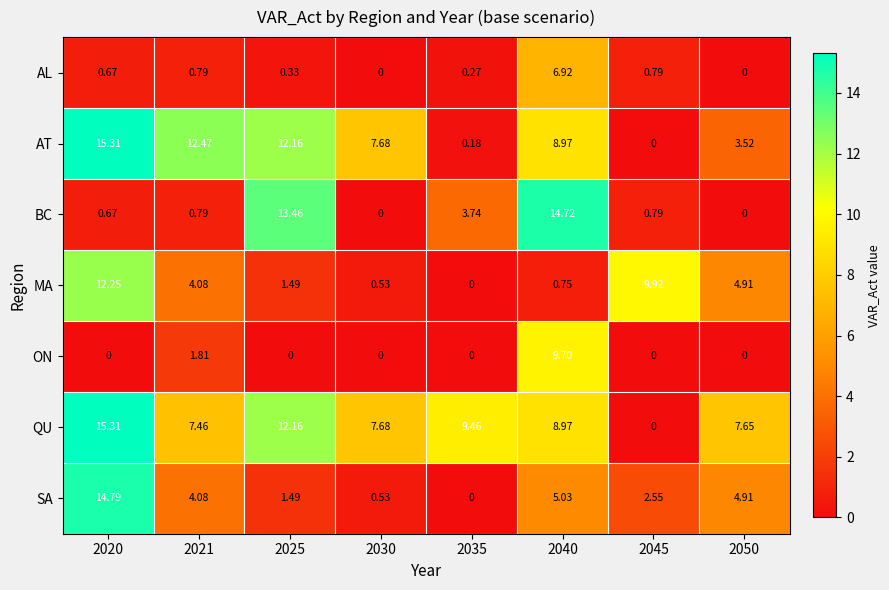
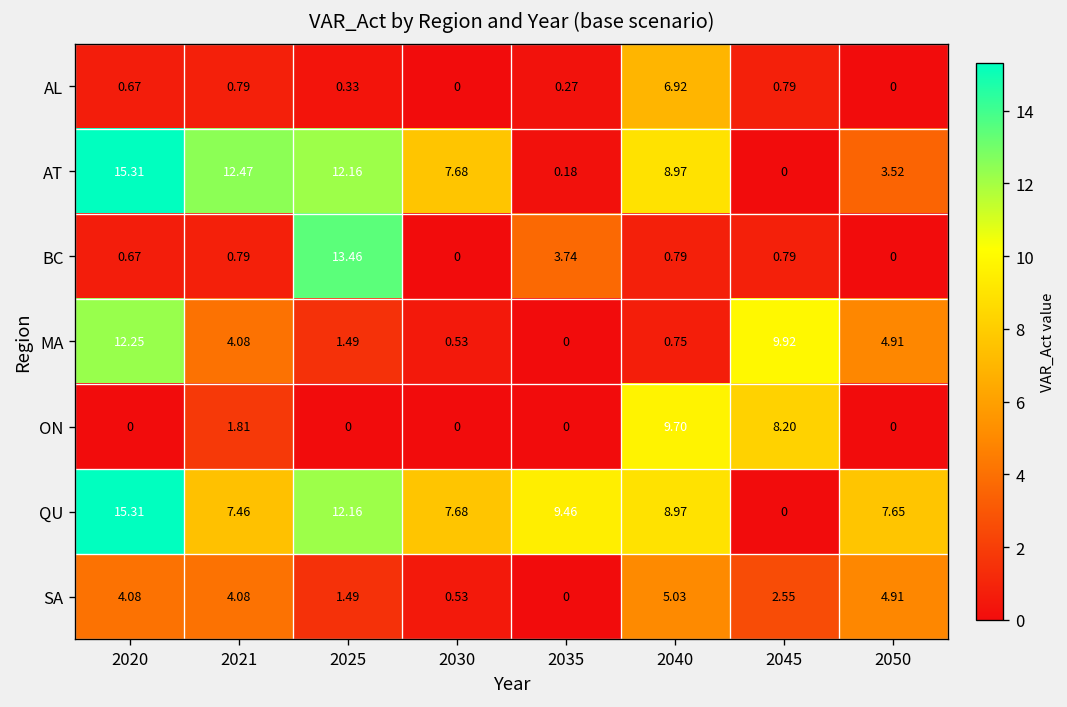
  {
    "AL": {
      "2020": 0.67,
      "2021": 0.79,
      "2025": 0.33,
      "2030": 0,
      "2035": 0.27,
      "2040": 6.92,
      "2045": 0.79,
      "2050": 0
    },
    "AT": {
      "2020": 15.31,
      "2021": 12.47,
      "2025": 12.16,
      "2030": 7.68,
      "2035": 0.18,
      "2040": 8.97,
      "2045": 0,
      "2050": 3.52
    },
    "BC": {
      "2020": 0.67,
      "2021": 0.79,
      "2025": 13.46,
      "2030": 0,
      "2035": 3.74,
-     "2040": 14.72,
+     "2040": 0.79,
      "2045": 0.79,
      "2050": 0
    },
    "MA": {
      "2020": 12.25,
      "2021": 4.08,
      "2025": 1.49,
      "2030": 0.53,
      "2035": 0,
      "2040": 0.75,
      "2045": 9.92,
      "2050": 4.91
    },
    "ON": {
      "2020": 0,
      "2021": 1.81,
      "2025": 0,
      "2030": 0,
      "2035": 0,
      "2040": 9.70,
-     "2045": 0,
+     "2045": 8.20,
      "2050": 0
    },
    "QU": {
      "2020": 15.31,
      "2021": 7.46,
      "2025": 12.16,
      "2030": 7.68,
      "2035": 9.46,
      "2040": 8.97,
      "2045": 0,
      "2050": 7.65
    },
    "SA": {
-     "2020": 14.79,
+     "2020": 4.08,
      "2021": 4.08,
      "2025": 1.49,
      "2030": 0.53,
      "2035": 0,
      "2040": 5.03,
      "2045": 2.55,
      "2050": 4.91
    }
  }
